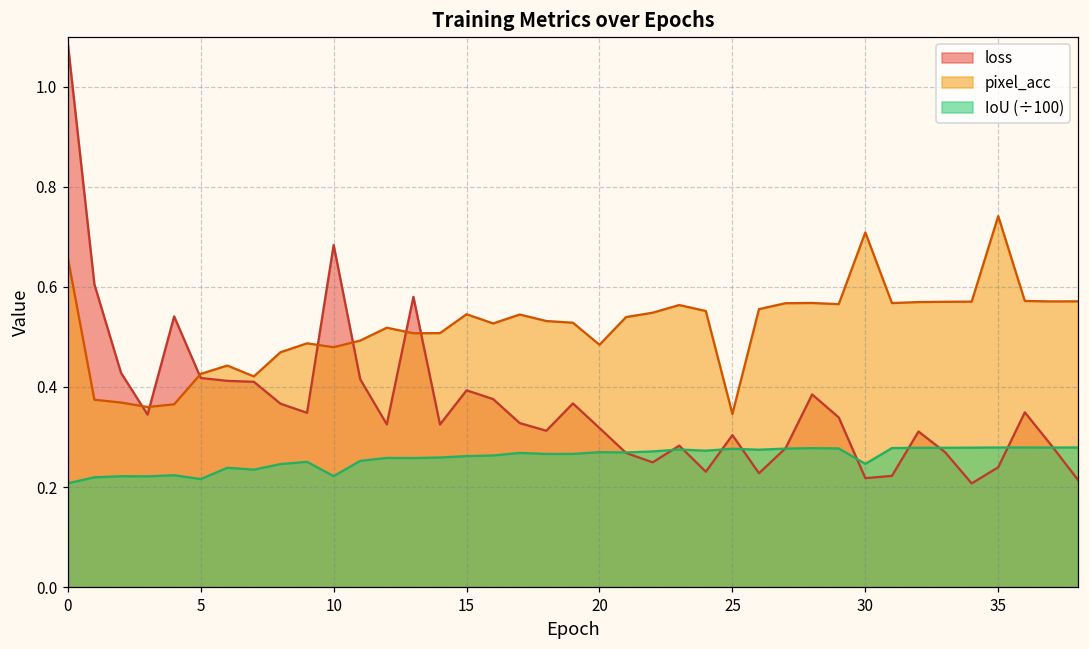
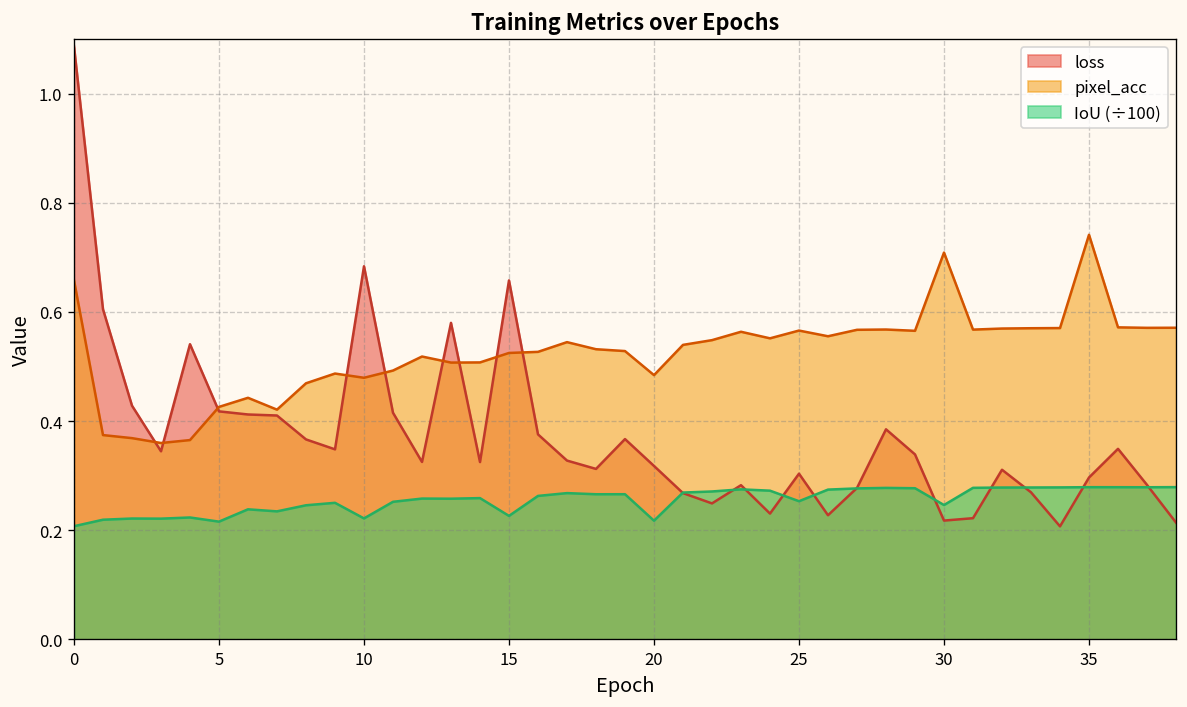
  {
    "loss": {
      "0": 1.09,
      "5": 0.42,
      "10": 0.68,
-     "15": 0.39,
+     "15": 0.66,
      "20": 0.32,
      "25": 0.30,
      "30": 0.22,
-     "35": 0.24
+     "35": 0.30
    },
    "pixel_acc": {
      "0": 0.66,
      "5": 0.43,
      "10": 0.48,
-     "15": 0.55,
+     "15": 0.52,
      "20": 0.48,
-     "25": 0.35,
+     "25": 0.57,
      "30": 0.71,
      "35": 0.74
    },
    "IoU (÷100)": {
      "0": 0.21,
      "5": 0.22,
      "10": 0.22,
-     "15": 0.26,
-     "20": 0.27,
-     "25": 0.28,
+     "15": 0.23,
+     "20": 0.22,
+     "25": 0.25,
      "30": 0.25,
      "35": 0.28
    }
  }
